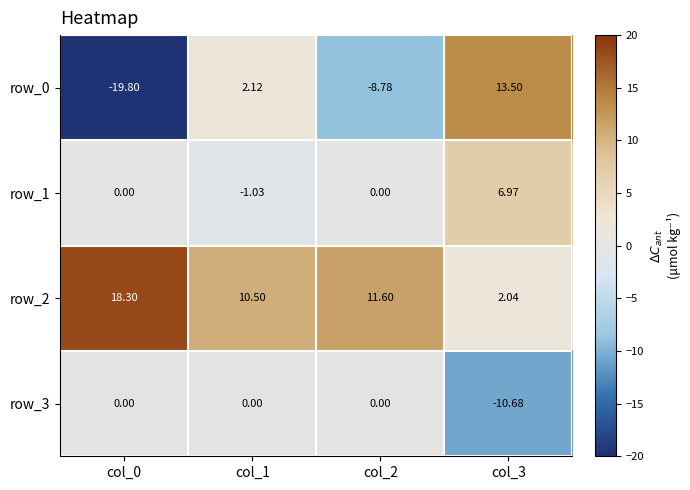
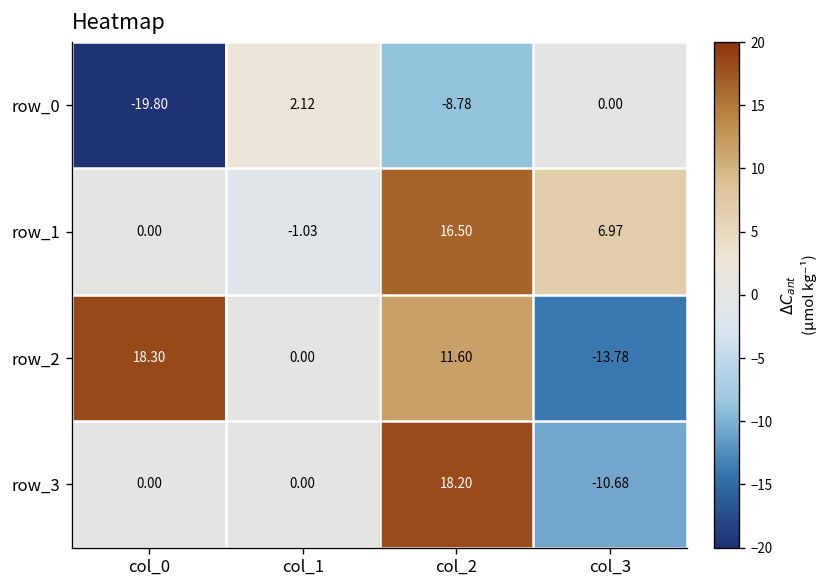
  {
    "row_0": {
      "col_0": -19.80,
      "col_1": 2.12,
      "col_2": -8.78,
-     "col_3": 13.50
+     "col_3": 0.00
    },
    "row_1": {
      "col_0": 0.00,
      "col_1": -1.03,
-     "col_2": 0.00,
+     "col_2": 16.50,
      "col_3": 6.97
    },
    "row_2": {
      "col_0": 18.30,
-     "col_1": 10.50,
+     "col_1": 0.00,
      "col_2": 11.60,
-     "col_3": 2.04
+     "col_3": -13.78
    },
    "row_3": {
      "col_0": 0.00,
      "col_1": 0.00,
-     "col_2": 0.00,
+     "col_2": 18.20,
      "col_3": -10.68
    }
  }
